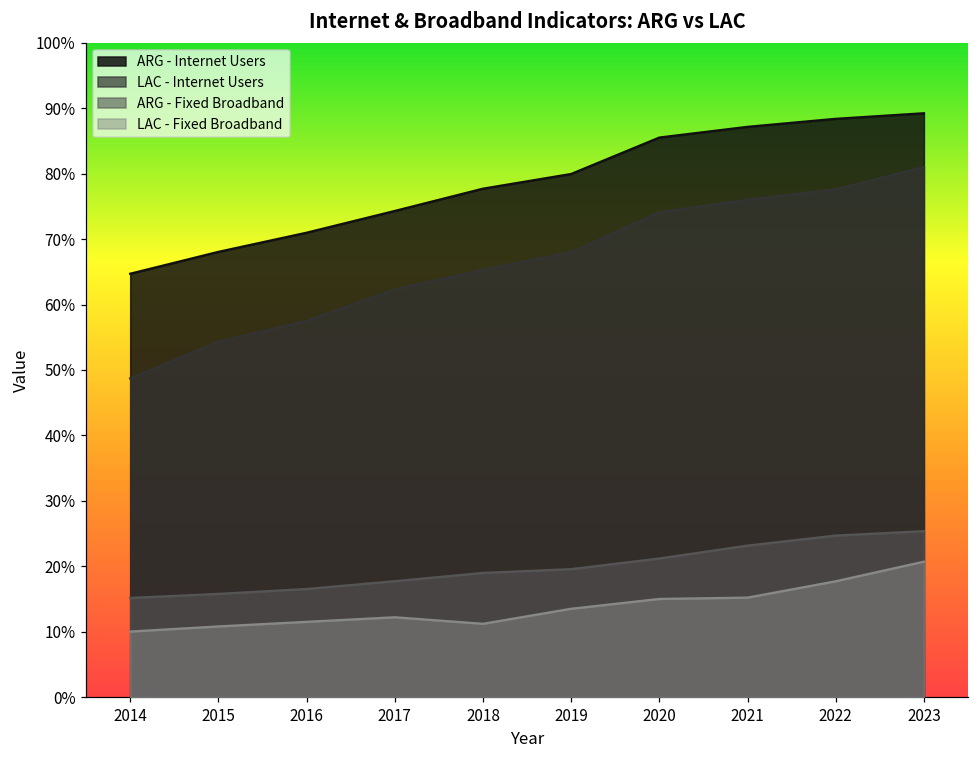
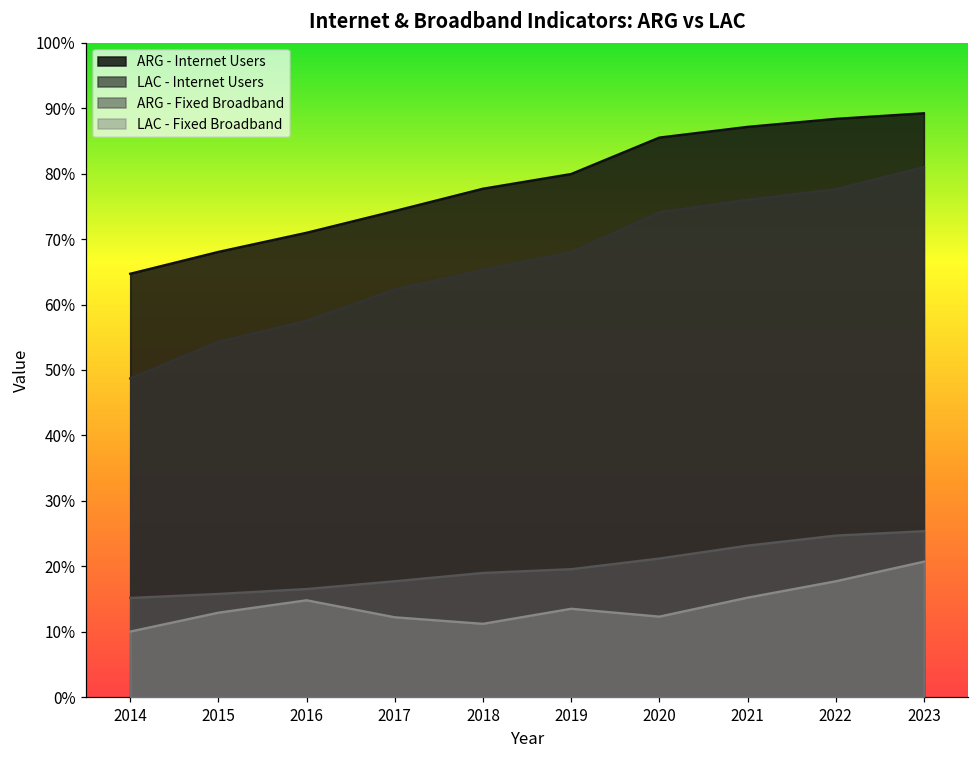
  {
    "LAC - Fixed Broadband": {
      "2014": "10%",
-     "2015": "11%",
-     "2016": "12%",
+     "2015": "13%",
+     "2016": "15%",
      "2017": "12%",
      "2018": "11%",
      "2019": "14%",
-     "2020": "15%",
+     "2020": "12%",
      "2021": "15%",
      "2022": "18%",
      "2023": "21%"
    }
  }
